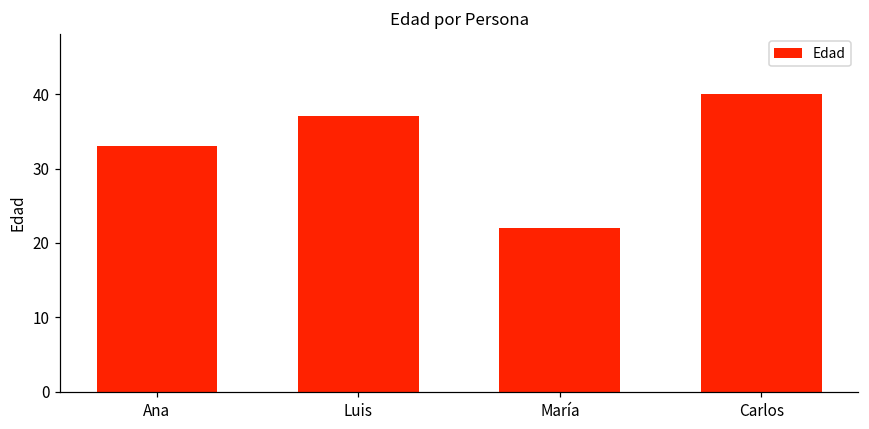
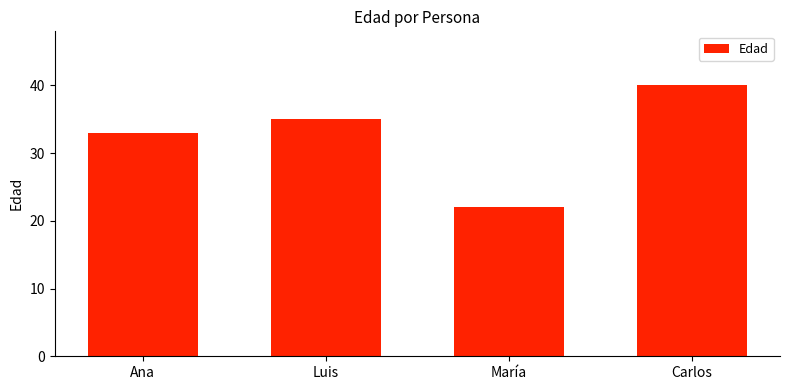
  {
    "Ana": 33,
-   "Luis": 37,
+   "Luis": 35,
    "María": 22,
    "Carlos": 40
  }
